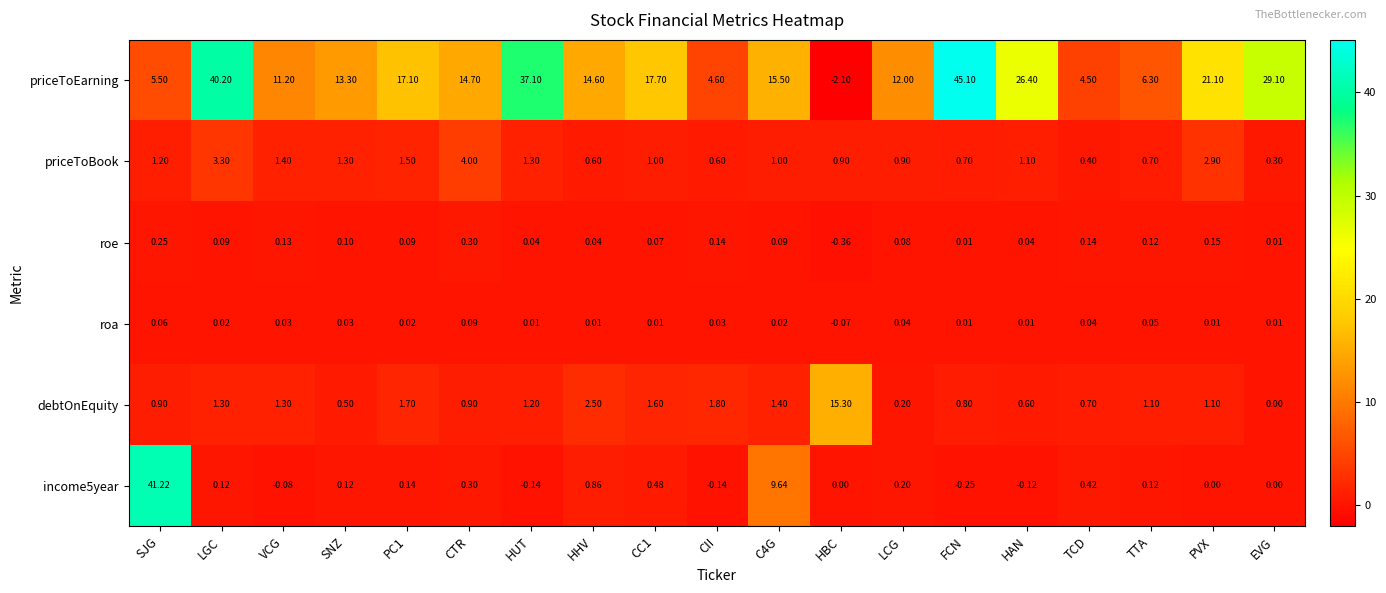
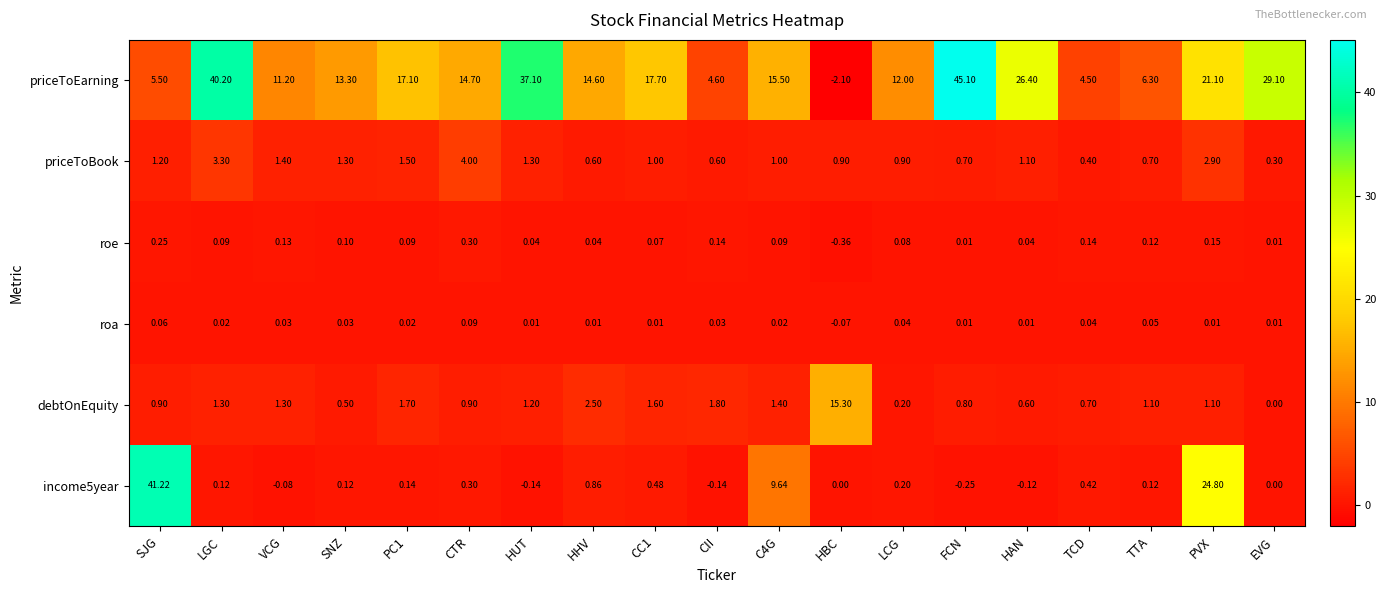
  {
    "priceToEarning": {
      "SJG": 5.50,
      "LGC": 40.20,
      "VCG": 11.20,
      "SNZ": 13.30,
      "PC1": 17.10,
      "CTR": 14.70,
      "HUT": 37.10,
      "HHV": 14.60,
      "CC1": 17.70,
      "CII": 4.60,
      "C4G": 15.50,
      "HBC": -2.10,
      "LCG": 12.00,
      "FCN": 45.10,
      "HAN": 26.40,
      "TCD": 4.50,
      "TTA": 6.30,
      "PVX": 21.10,
      "EVG": 29.10
    },
    "priceToBook": {
      "SJG": 1.20,
      "LGC": 3.30,
      "VCG": 1.40,
      "SNZ": 1.30,
      "PC1": 1.50,
      "CTR": 4.00,
      "HUT": 1.30,
      "HHV": 0.60,
      "CC1": 1.00,
      "CII": 0.60,
      "C4G": 1.00,
      "HBC": 0.90,
      "LCG": 0.90,
      "FCN": 0.70,
      "HAN": 1.10,
      "TCD": 0.40,
      "TTA": 0.70,
      "PVX": 2.90,
      "EVG": 0.30
    },
    "roe": {
      "SJG": 0.25,
      "LGC": 0.09,
      "VCG": 0.13,
      "SNZ": 0.10,
      "PC1": 0.09,
      "CTR": 0.30,
      "HUT": 0.04,
      "HHV": 0.04,
      "CC1": 0.07,
      "CII": 0.14,
      "C4G": 0.09,
      "HBC": -0.36,
      "LCG": 0.08,
      "FCN": 0.01,
      "HAN": 0.04,
      "TCD": 0.14,
      "TTA": 0.12,
      "PVX": 0.15,
      "EVG": 0.01
    },
    "roa": {
      "SJG": 0.06,
      "LGC": 0.02,
      "VCG": 0.03,
      "SNZ": 0.03,
      "PC1": 0.02,
      "CTR": 0.09,
      "HUT": 0.01,
      "HHV": 0.01,
      "CC1": 0.01,
      "CII": 0.03,
      "C4G": 0.02,
      "HBC": -0.07,
      "LCG": 0.04,
      "FCN": 0.01,
      "HAN": 0.01,
      "TCD": 0.04,
      "TTA": 0.05,
      "PVX": 0.01,
      "EVG": 0.01
    },
    "debtOnEquity": {
      "SJG": 0.90,
      "LGC": 1.30,
      "VCG": 1.30,
      "SNZ": 0.50,
      "PC1": 1.70,
      "CTR": 0.90,
      "HUT": 1.20,
      "HHV": 2.50,
      "CC1": 1.60,
      "CII": 1.80,
      "C4G": 1.40,
      "HBC": 15.30,
      "LCG": 0.20,
      "FCN": 0.80,
      "HAN": 0.60,
      "TCD": 0.70,
      "TTA": 1.10,
      "PVX": 1.10,
      "EVG": 0.00
    },
    "income5year": {
      "SJG": 41.22,
      "LGC": 0.12,
      "VCG": -0.08,
      "SNZ": 0.12,
      "PC1": 0.14,
      "CTR": 0.30,
      "HUT": -0.14,
      "HHV": 0.86,
      "CC1": 0.48,
      "CII": -0.14,
      "C4G": 9.64,
      "HBC": 0.00,
      "LCG": 0.20,
      "FCN": -0.25,
      "HAN": -0.12,
      "TCD": 0.42,
      "TTA": 0.12,
-     "PVX": 0.00,
+     "PVX": 24.80,
      "EVG": 0.00
    }
  }
